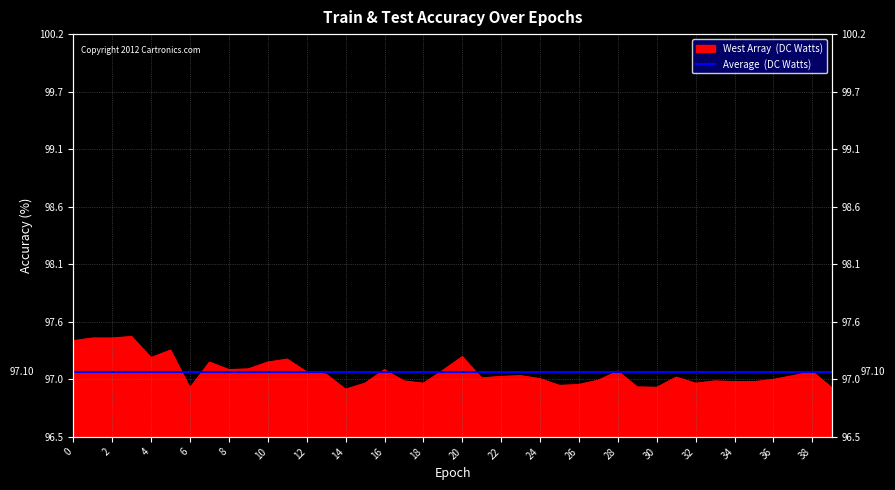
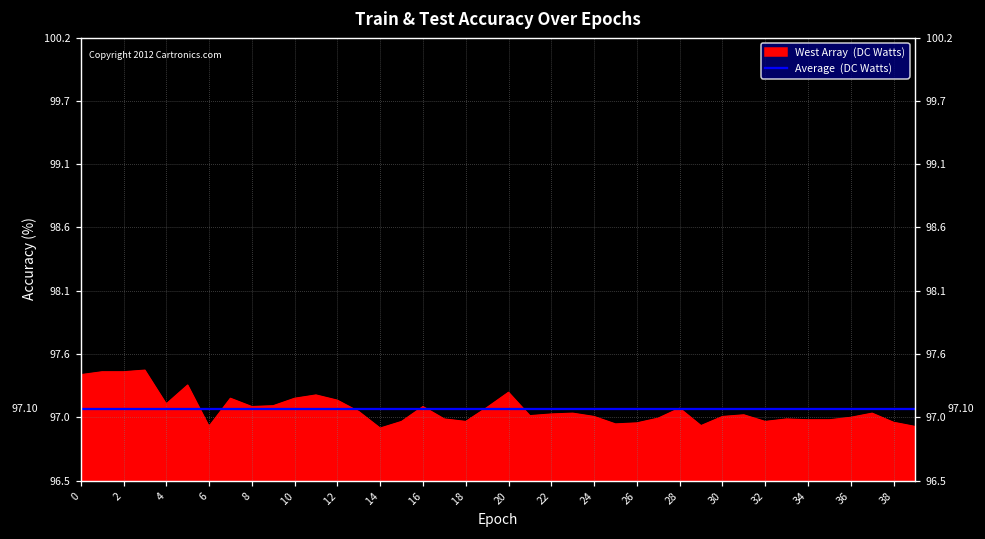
  {
    "0": 97.38,
    "2": 97.41,
-   "4": 97.23,
+   "4": 97.14,
    "6": 96.95,
    "8": 97.12,
    "10": 97.19,
-   "12": 97.10,
+   "12": 97.17,
    "14": 96.94,
    "16": 97.12,
    "18": 96.99,
    "20": 97.24,
    "22": 97.05,
    "24": 97.03,
    "26": 96.98,
    "28": 97.10,
-   "30": 96.95,
+   "30": 97.03,
    "32": 96.99,
    "34": 97.01,
    "36": 97.03,
-   "38": 97.10
+   "38": 96.99
  }
